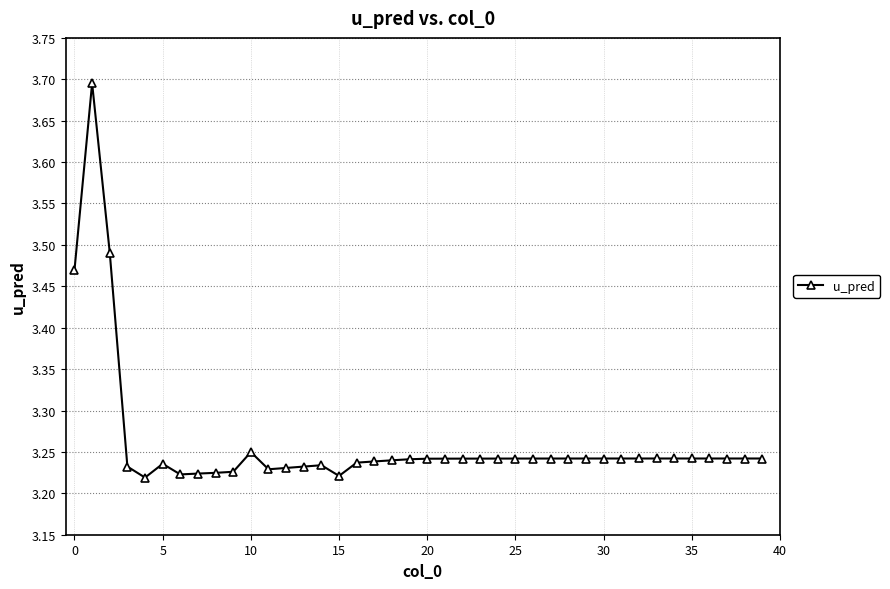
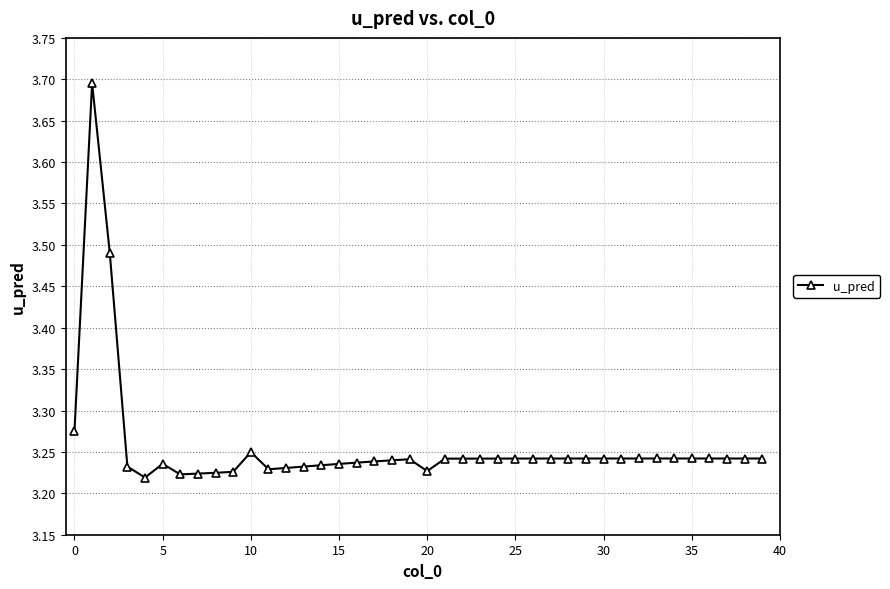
  {
-   "0": 3.47,
+   "0": 3.28,
    "5": 3.24,
    "10": 3.25,
-   "15": 3.22,
-   "20": 3.24,
+   "15": 3.24,
+   "20": 3.23,
    "25": 3.24,
    "30": 3.24,
    "35": 3.24
  }
